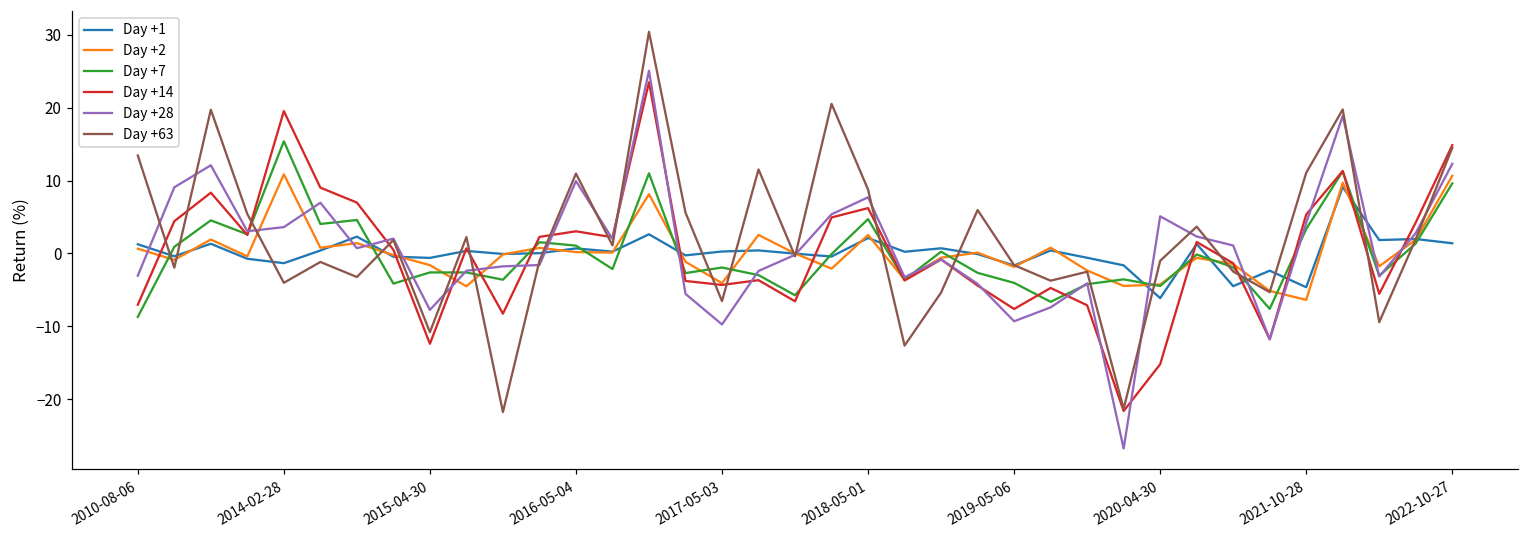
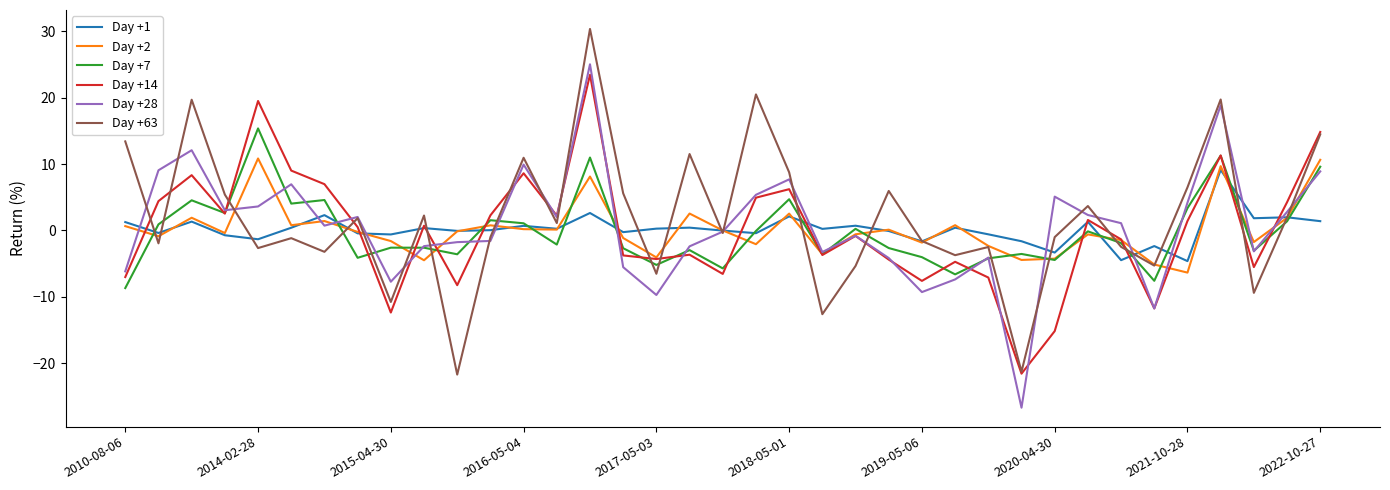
  {
    "Day +1": {
      "2010-08-06": 1,
      "2014-02-28": -1,
      "2015-04-30": -1,
      "2017-05-03": 0,
      "2018-05-01": 2,
-     "2020-04-30": -6,
+     "2020-04-30": -3,
      "2021-10-28": -5,
      "2022-10-27": 1
    },
    "Day +2": {
      "2010-08-06": 1,
      "2014-02-28": 11,
      "2015-04-30": -2,
      "2016-05-04": 0,
      "2018-05-01": 3,
      "2021-10-28": -6,
      "2022-10-27": 11
    },
    "Day +7": {
      "2010-08-06": -9,
      "2014-02-28": 15,
      "2015-04-30": -3,
-     "2017-05-03": -2,
+     "2017-05-03": -5,
      "2018-05-01": 5,
      "2019-05-06": -4,
      "2021-10-28": 3,
      "2022-10-27": 10
    },
    "Day +14": {
      "2010-08-06": -7,
      "2014-02-28": 20,
      "2015-04-30": -12,
-     "2016-05-04": 3,
+     "2016-05-04": 9,
      "2018-05-01": 6,
      "2019-05-06": -8,
      "2020-04-30": -15,
-     "2021-10-28": 5
+     "2021-10-28": 1
    },
    "Day +28": {
-     "2010-08-06": -3,
+     "2010-08-06": -6,
      "2014-02-28": 4,
      "2015-04-30": -8,
      "2016-05-04": 10,
      "2017-05-03": -10,
      "2018-05-01": 8,
      "2019-05-06": -9,
      "2020-04-30": 5,
      "2021-10-28": 4,
-     "2022-10-27": 12
+     "2022-10-27": 9
    },
    "Day +63": {
      "2010-08-06": 13,
-     "2014-02-28": -4,
+     "2014-02-28": -3,
      "2015-04-30": -11,
      "2016-05-04": 11,
      "2017-05-03": -7,
      "2018-05-01": 9,
      "2020-04-30": -1,
-     "2021-10-28": 11
+     "2021-10-28": 6
    }
  }
